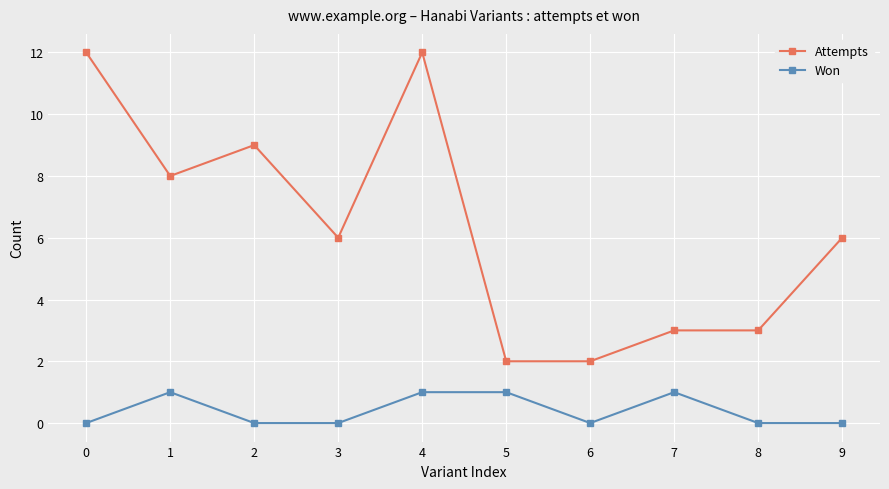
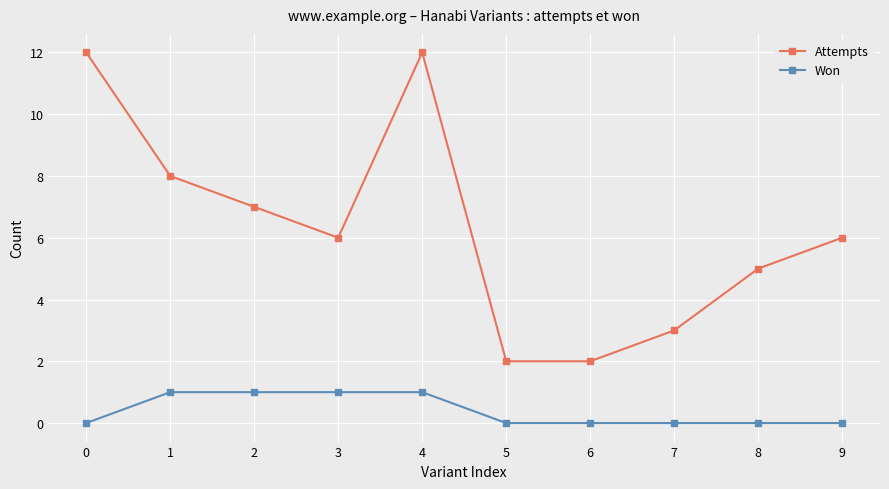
  {
    "Attempts": {
      "0": 12,
      "1": 8,
-     "2": 9,
+     "2": 7,
      "3": 6,
      "4": 12,
      "5": 2,
      "6": 2,
      "7": 3,
-     "8": 3,
+     "8": 5,
      "9": 6
    },
    "Won": {
      "0": 0,
      "1": 1,
-     "2": 0,
-     "3": 0,
+     "2": 1,
+     "3": 1,
      "4": 1,
-     "5": 1,
+     "5": 0,
      "6": 0,
-     "7": 1,
+     "7": 0,
      "8": 0,
      "9": 0
    }
  }
